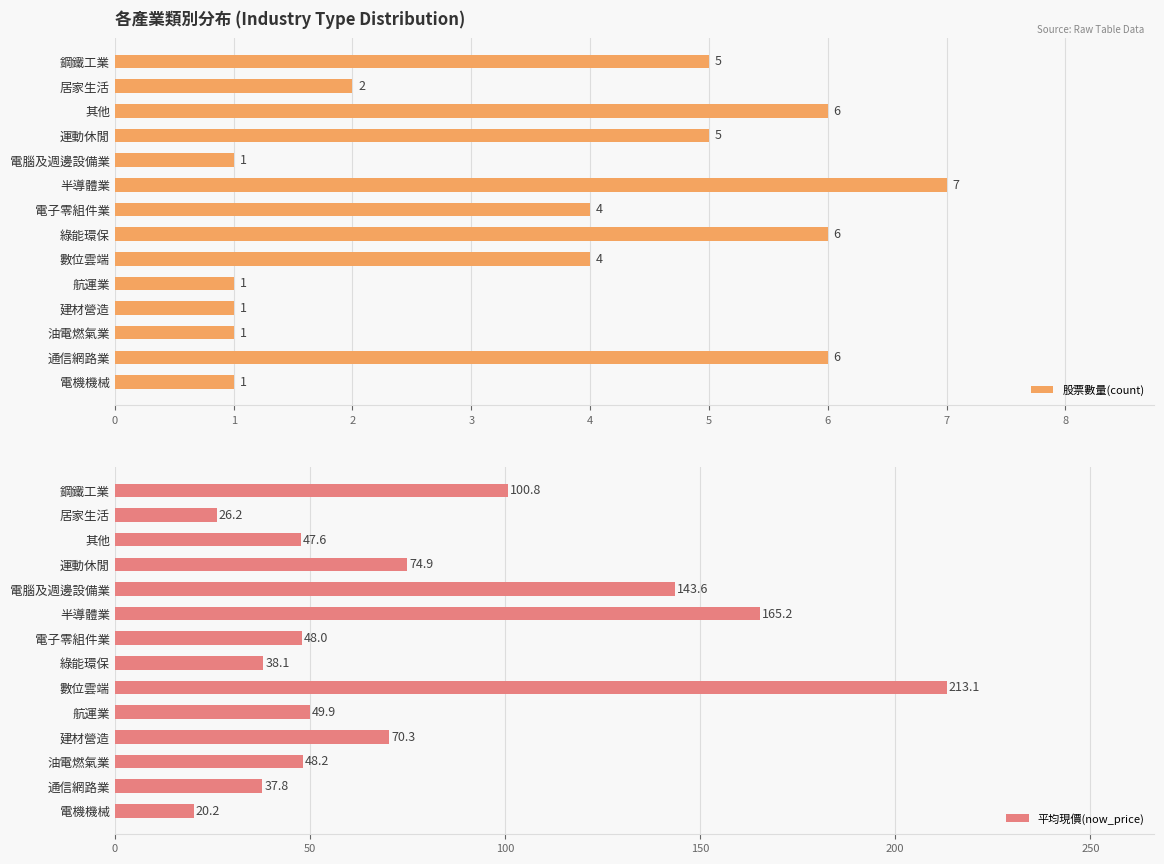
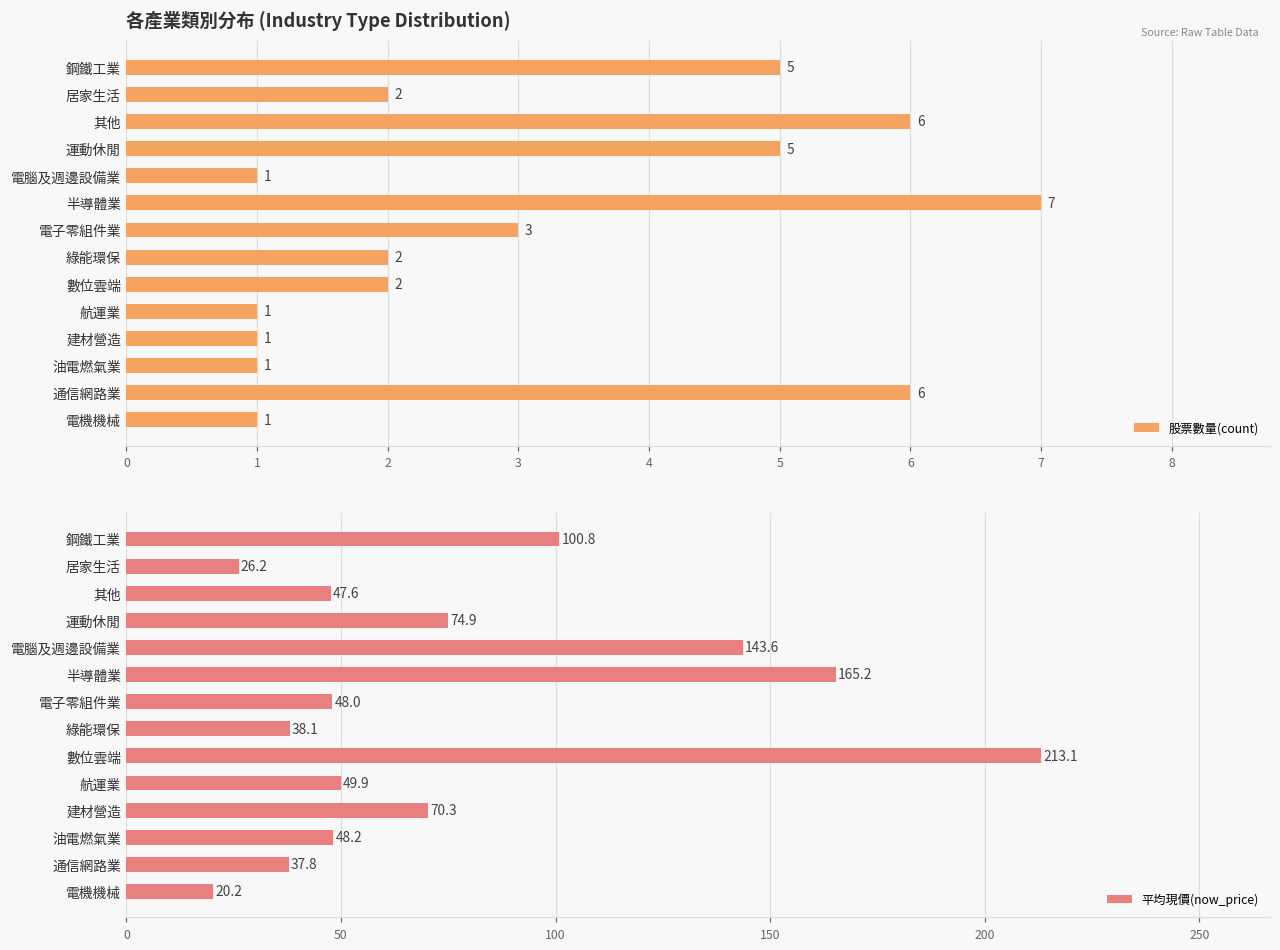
  {
    "各產業類別分布 (Industry Type Distribution)": {
      "鋼鐵工業": 5,
      "居家生活": 2,
      "其他": 6,
      "運動休閒": 5,
      "電腦及週邊設備業": 1,
      "半導體業": 7,
-     "電子零組件業": 4,
-     "綠能環保": 6,
-     "數位雲端": 4,
+     "電子零組件業": 3,
+     "綠能環保": 2,
+     "數位雲端": 2,
      "航運業": 1,
      "建材營造": 1,
      "油電燃氣業": 1,
      "通信網路業": 6,
      "電機機械": 1
    }
  }
